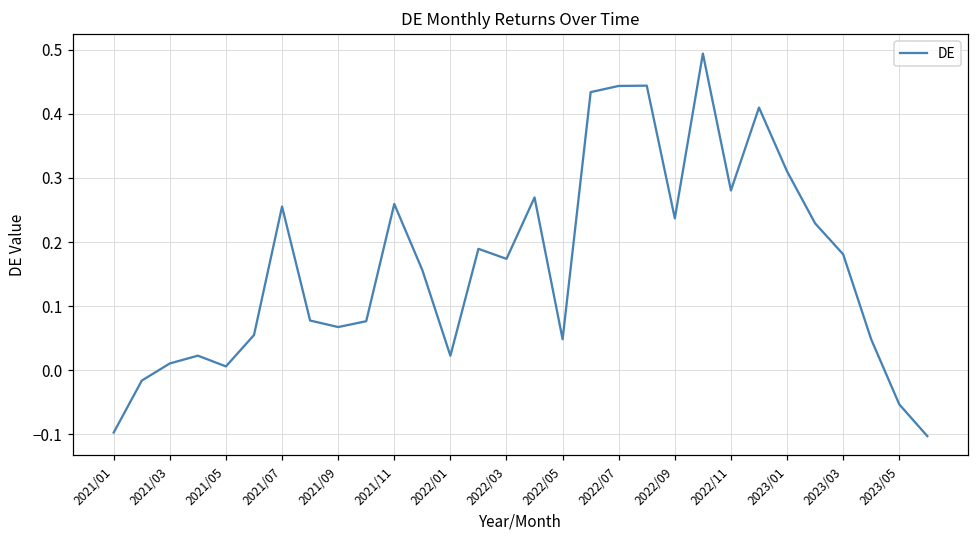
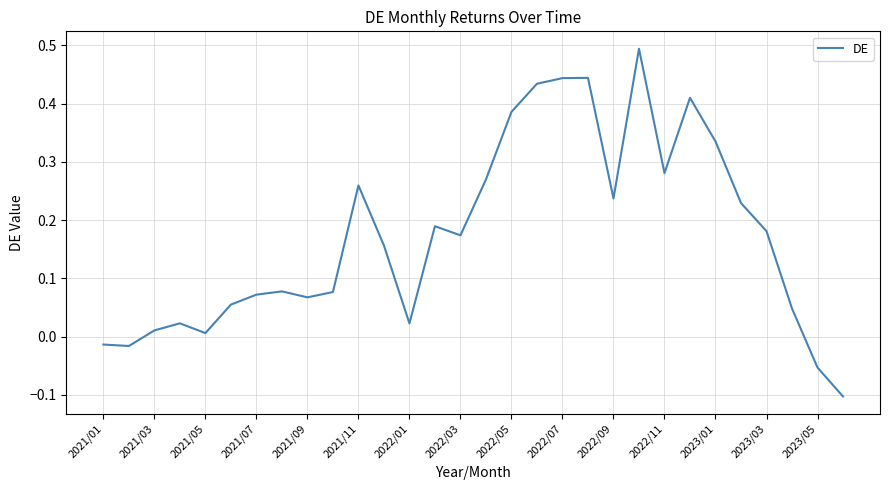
  {
-   "2021/01": -0.10,
+   "2021/01": -0.01,
    "2021/03": 0.01,
    "2021/05": 0.01,
-   "2021/07": 0.26,
+   "2021/07": 0.07,
    "2021/09": 0.07,
    "2021/11": 0.26,
    "2022/01": 0.02,
    "2022/03": 0.17,
-   "2022/05": 0.05,
+   "2022/05": 0.39,
    "2022/07": 0.44,
    "2022/09": 0.24,
    "2022/11": 0.28,
-   "2023/01": 0.31,
+   "2023/01": 0.33,
    "2023/03": 0.18,
    "2023/05": -0.05
  }
